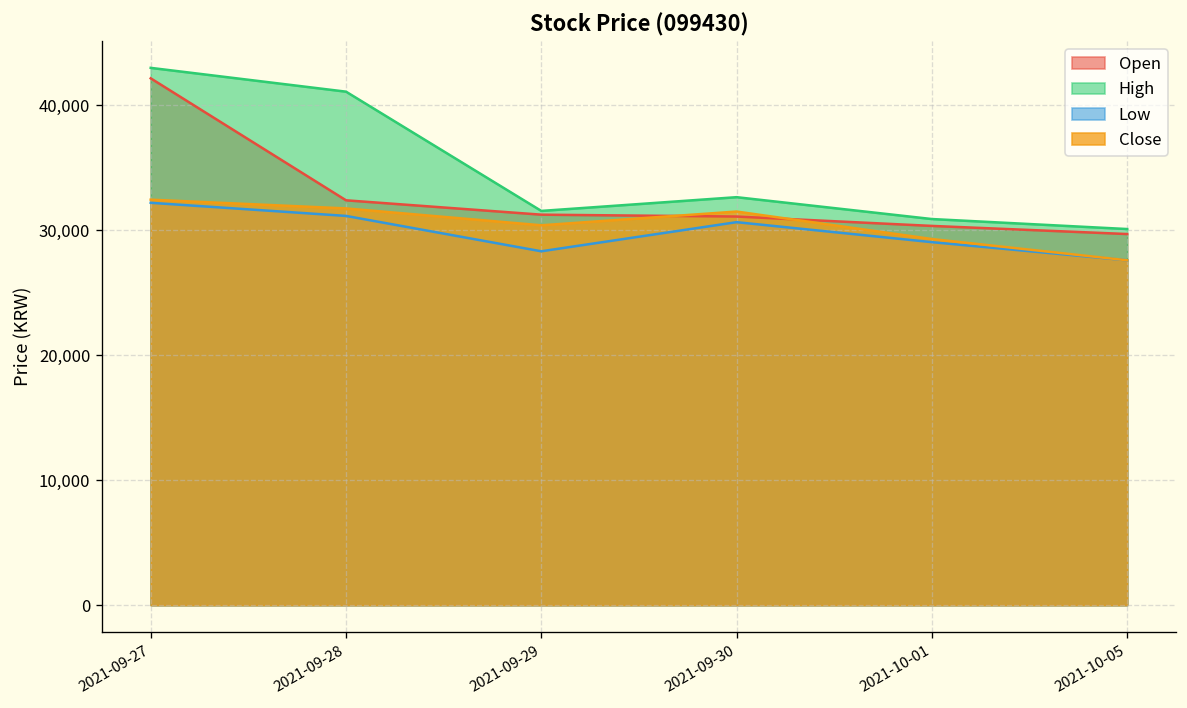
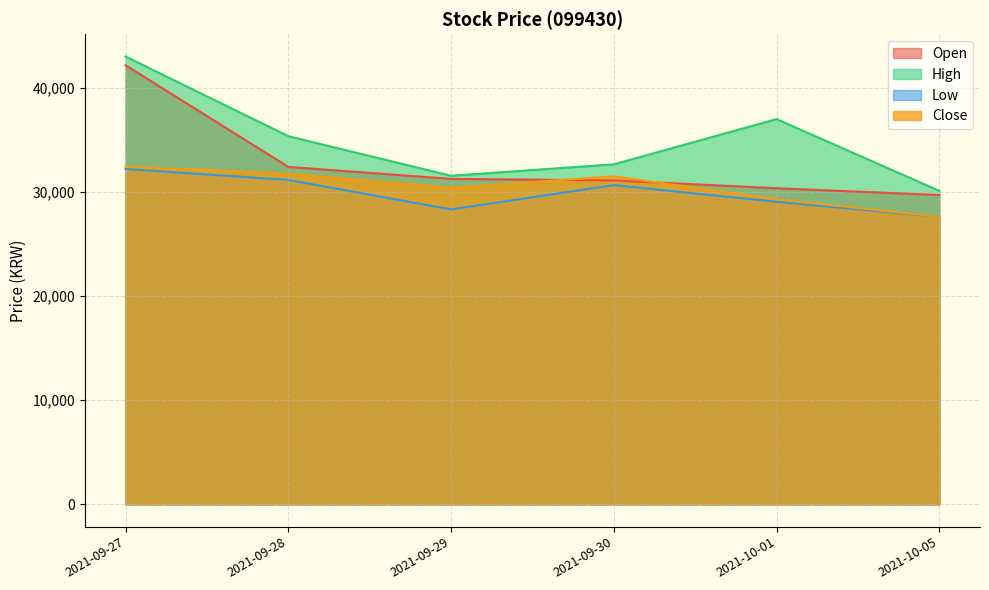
  {
    "Open": {
      "2021-09-27": "42,200",
      "2021-09-28": "32,400",
      "2021-09-29": "31,300",
      "2021-09-30": "31,100",
      "2021-10-01": "30,400",
      "2021-10-05": "29,700"
    },
    "High": {
      "2021-09-27": "43,000",
-     "2021-09-28": "41,100",
+     "2021-09-28": "35,400",
      "2021-09-29": "31,600",
      "2021-09-30": "32,700",
-     "2021-10-01": "30,900",
+     "2021-10-01": "37,000",
      "2021-10-05": "30,100"
    },
    "Low": {
      "2021-09-27": "32,200",
      "2021-09-28": "31,200",
      "2021-09-29": "28,300",
      "2021-09-30": "30,700",
      "2021-10-01": "29,100"
    },
    "Close": {
      "2021-09-27": "32,500",
      "2021-09-28": "31,800",
      "2021-09-29": "30,400",
      "2021-09-30": "31,500",
      "2021-10-01": "29,300"
    }
  }
